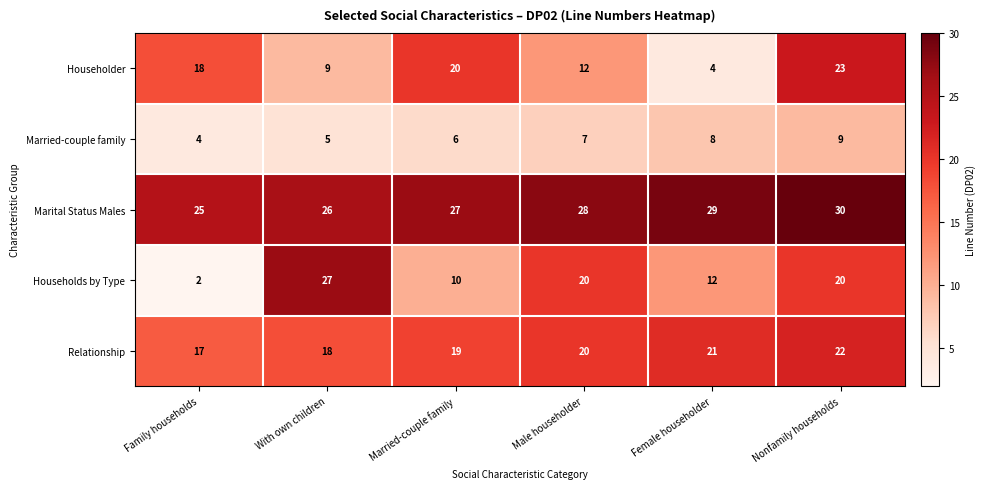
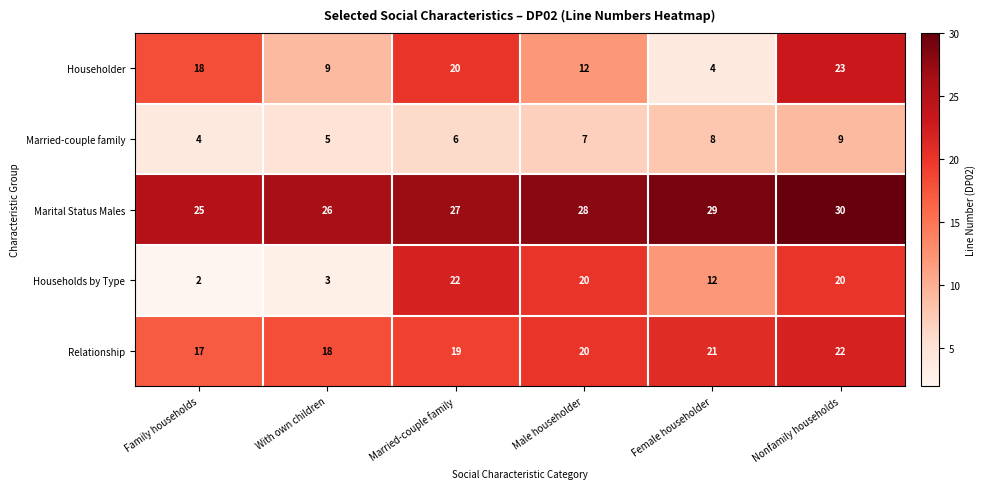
  {
    "Householder": {
      "Family households": 18,
      "With own children": 9,
      "Married-couple family": 20,
      "Male householder": 12,
      "Female householder": 4,
      "Nonfamily households": 23
    },
    "Married-couple family": {
      "Family households": 4,
      "With own children": 5,
      "Married-couple family": 6,
      "Male householder": 7,
      "Female householder": 8,
      "Nonfamily households": 9
    },
    "Marital Status Males": {
      "Family households": 25,
      "With own children": 26,
      "Married-couple family": 27,
      "Male householder": 28,
      "Female householder": 29,
      "Nonfamily households": 30
    },
    "Households by Type": {
      "Family households": 2,
-     "With own children": 27,
-     "Married-couple family": 10,
+     "With own children": 3,
+     "Married-couple family": 22,
      "Male householder": 20,
      "Female householder": 12,
      "Nonfamily households": 20
    },
    "Relationship": {
      "Family households": 17,
      "With own children": 18,
      "Married-couple family": 19,
      "Male householder": 20,
      "Female householder": 21,
      "Nonfamily households": 22
    }
  }
